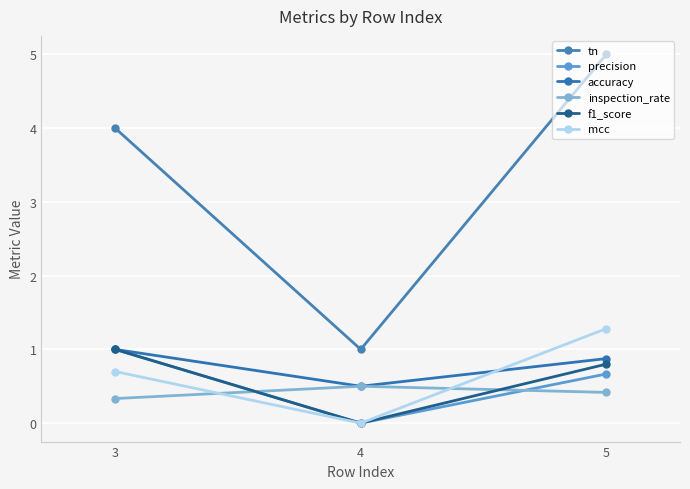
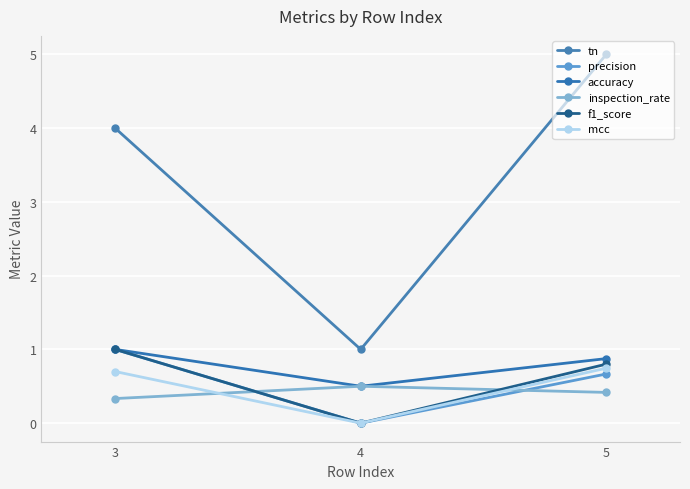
  {
    "mcc": {
      "3": 0.7,
-     "5": 1.3
+     "5": 0.7
    }
  }
